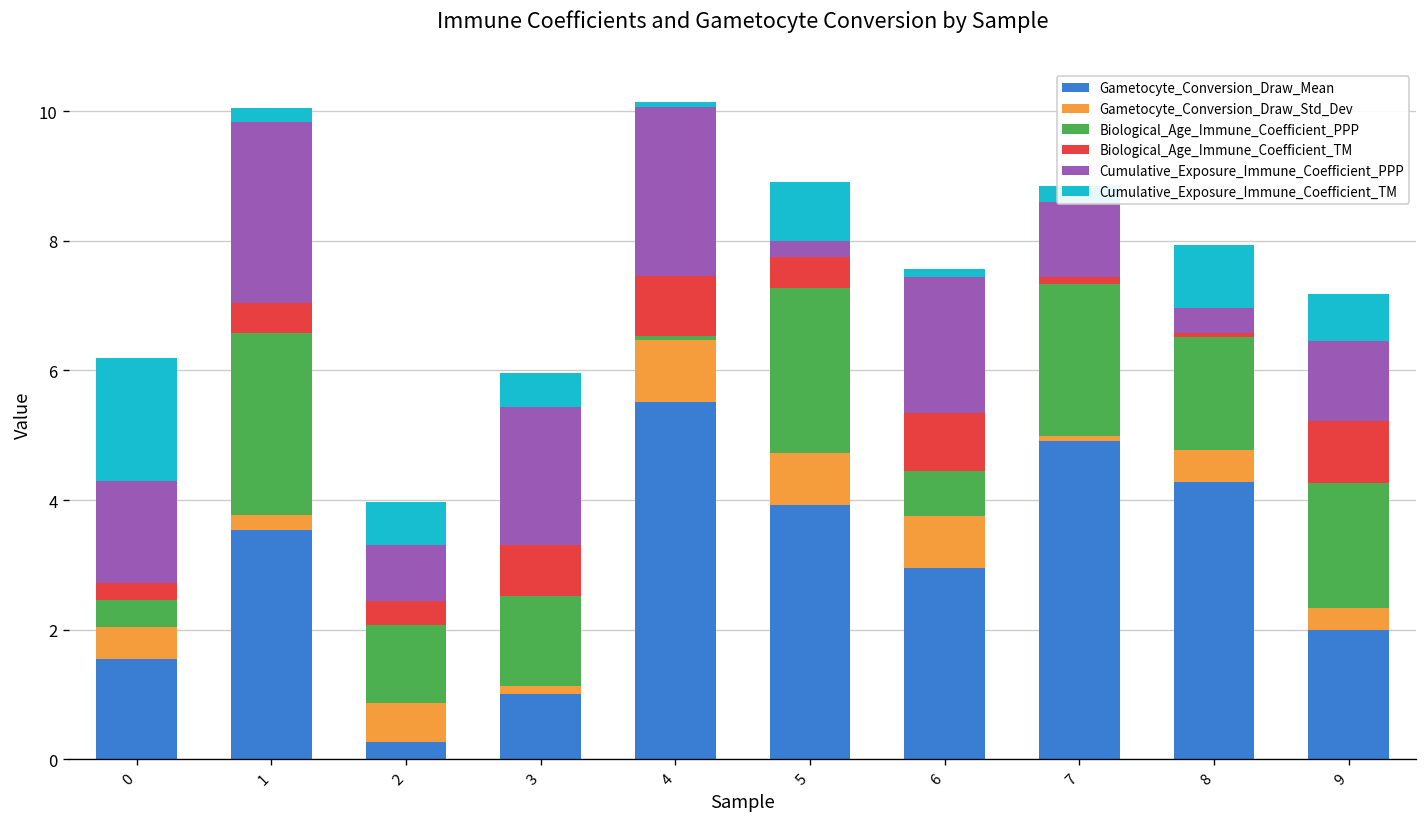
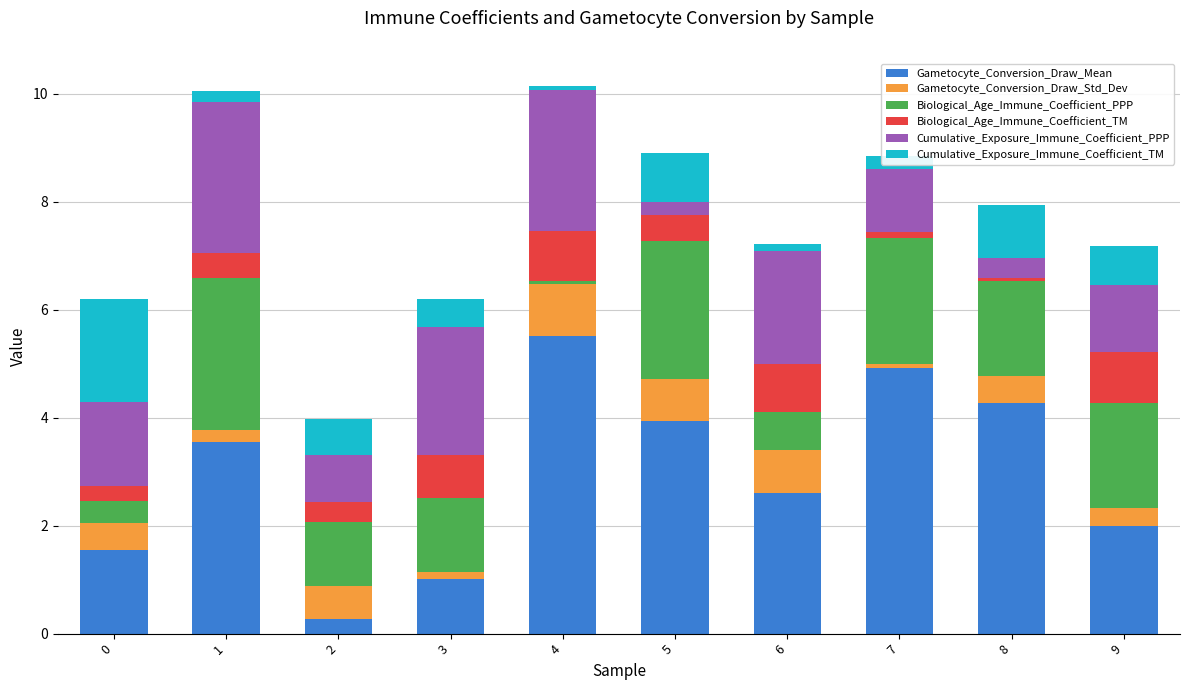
  {
    "Gametocyte_Conversion_Draw_Mean": {
      "0": 1.5,
      "1": 3.5,
      "2": 0.3,
      "3": 1.0,
      "4": 5.5,
      "5": 3.9,
-     "6": 3.0,
+     "6": 2.6,
      "7": 4.9,
      "8": 4.3,
      "9": 2.0
    },
    "Gametocyte_Conversion_Draw_Std_Dev": {
      "0": 0.5,
      "1": 0.2,
      "2": 0.6,
      "3": 0.1,
      "4": 1.0,
      "5": 0.8,
      "6": 0.8,
      "7": 0.1,
      "8": 0.5,
      "9": 0.3
    },
    "Biological_Age_Immune_Coefficient_PPP": {
      "0": 0.4,
      "1": 2.8,
      "2": 1.2,
      "3": 1.4,
      "4": 0.1,
      "5": 2.6,
      "6": 0.7,
      "7": 2.3,
      "8": 1.8,
      "9": 1.9
    },
    "Biological_Age_Immune_Coefficient_TM": {
      "0": 0.3,
      "1": 0.5,
      "2": 0.4,
      "3": 0.8,
      "4": 0.9,
      "5": 0.5,
      "6": 0.9,
      "7": 0.1,
      "8": 0.1,
      "9": 0.9
    },
    "Cumulative_Exposure_Immune_Coefficient_PPP": {
      "0": 1.6,
      "1": 2.8,
      "2": 0.9,
-     "3": 2.1,
+     "3": 2.4,
      "4": 2.6,
      "5": 0.2,
      "6": 2.1,
      "7": 1.2,
      "8": 0.4,
      "9": 1.2
    },
    "Cumulative_Exposure_Immune_Coefficient_TM": {
      "0": 1.9,
      "1": 0.2,
      "2": 0.7,
      "3": 0.5,
      "4": 0.1,
      "5": 0.9,
      "6": 0.1,
      "8": 1.0,
      "9": 0.7
    }
  }
